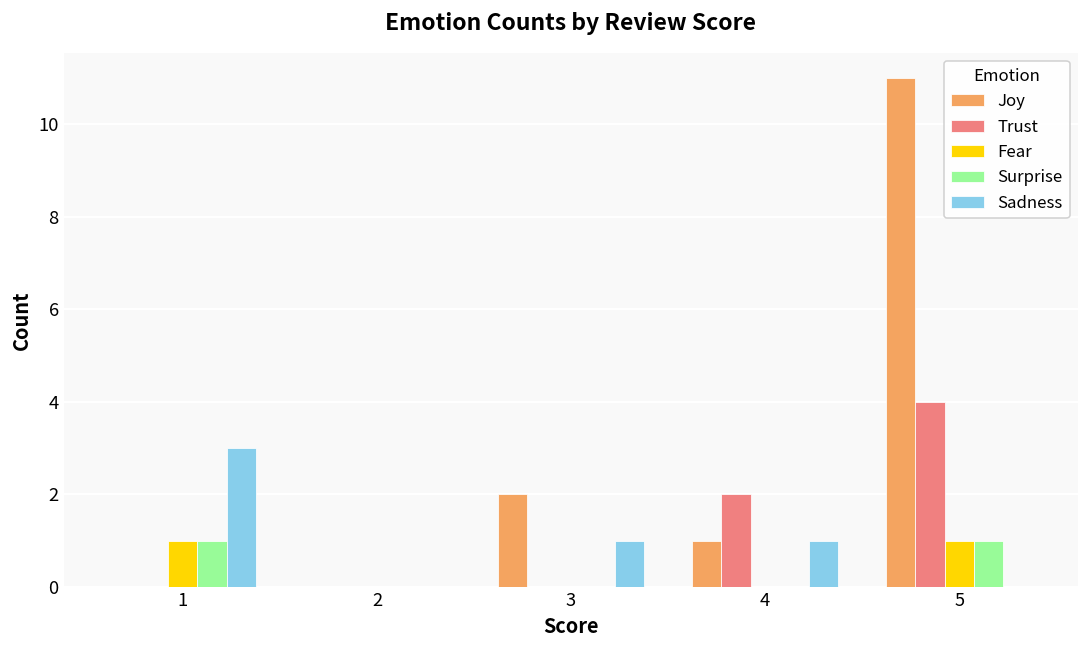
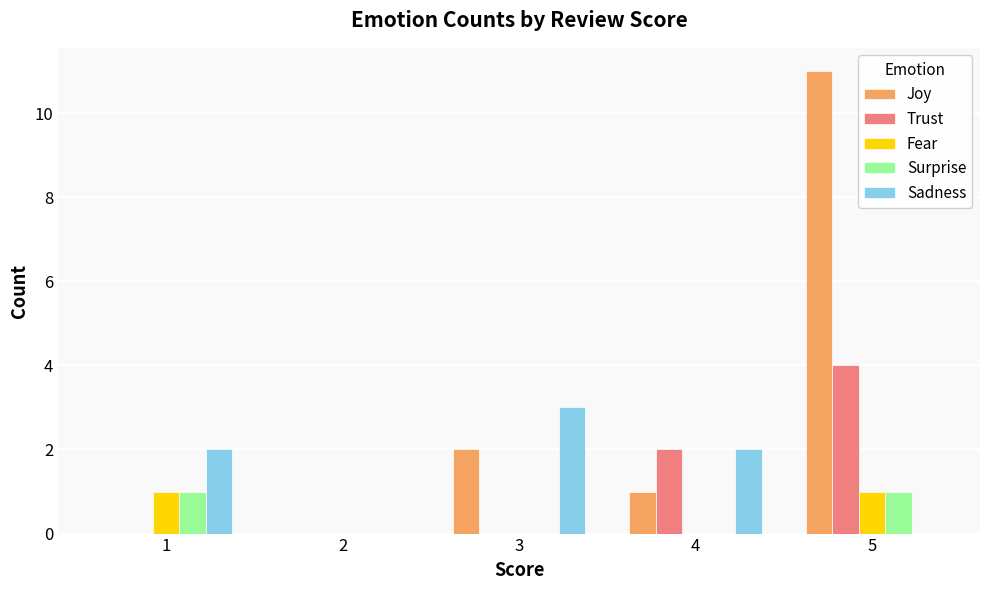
  {
    "Fear": {
      "1": 1,
      "2": 0,
      "3": 0,
      "4": 0,
      "5": 1
    },
    "Surprise": {
      "1": 1,
      "2": 0,
      "3": 0,
      "4": 0,
      "5": 1
    },
    "Sadness": {
-     "1": 3,
+     "1": 2,
      "2": 0,
-     "3": 1,
-     "4": 1,
+     "3": 3,
+     "4": 2,
      "5": 0
    }
  }
